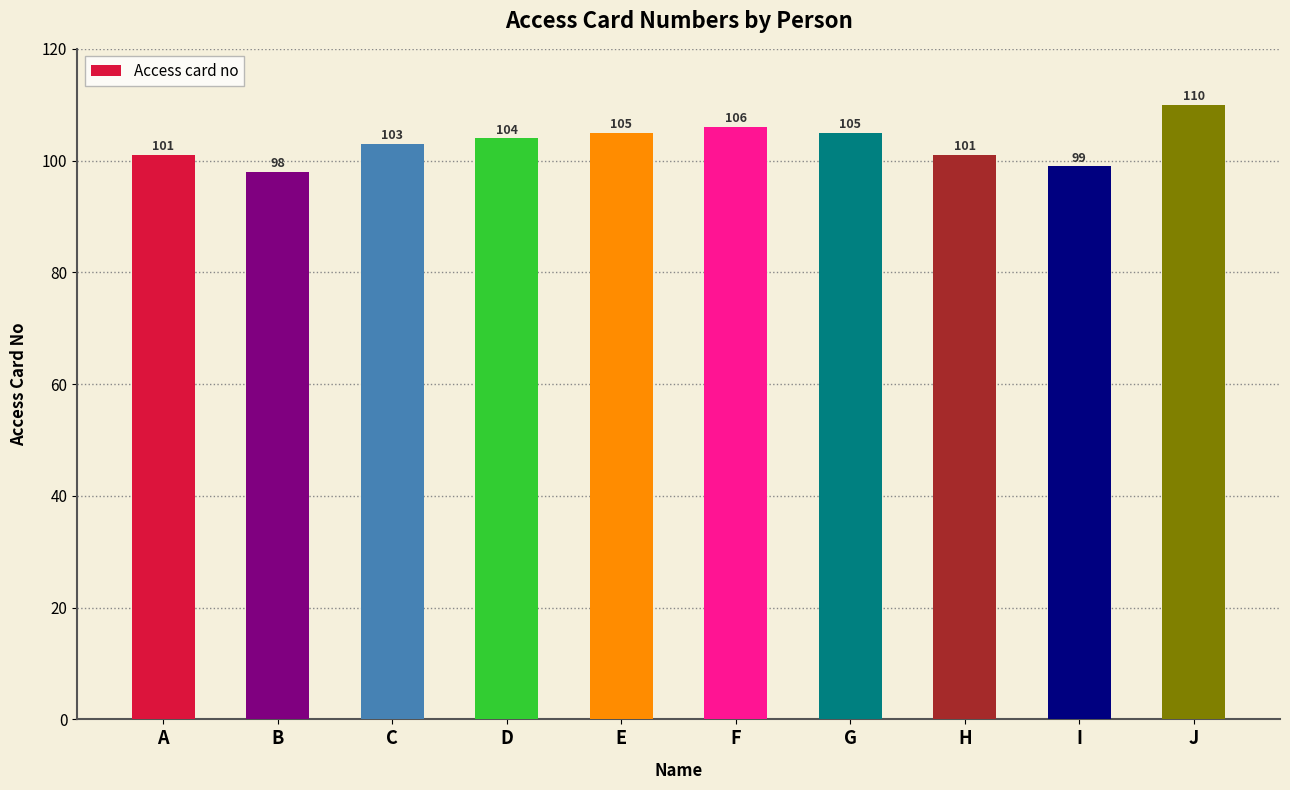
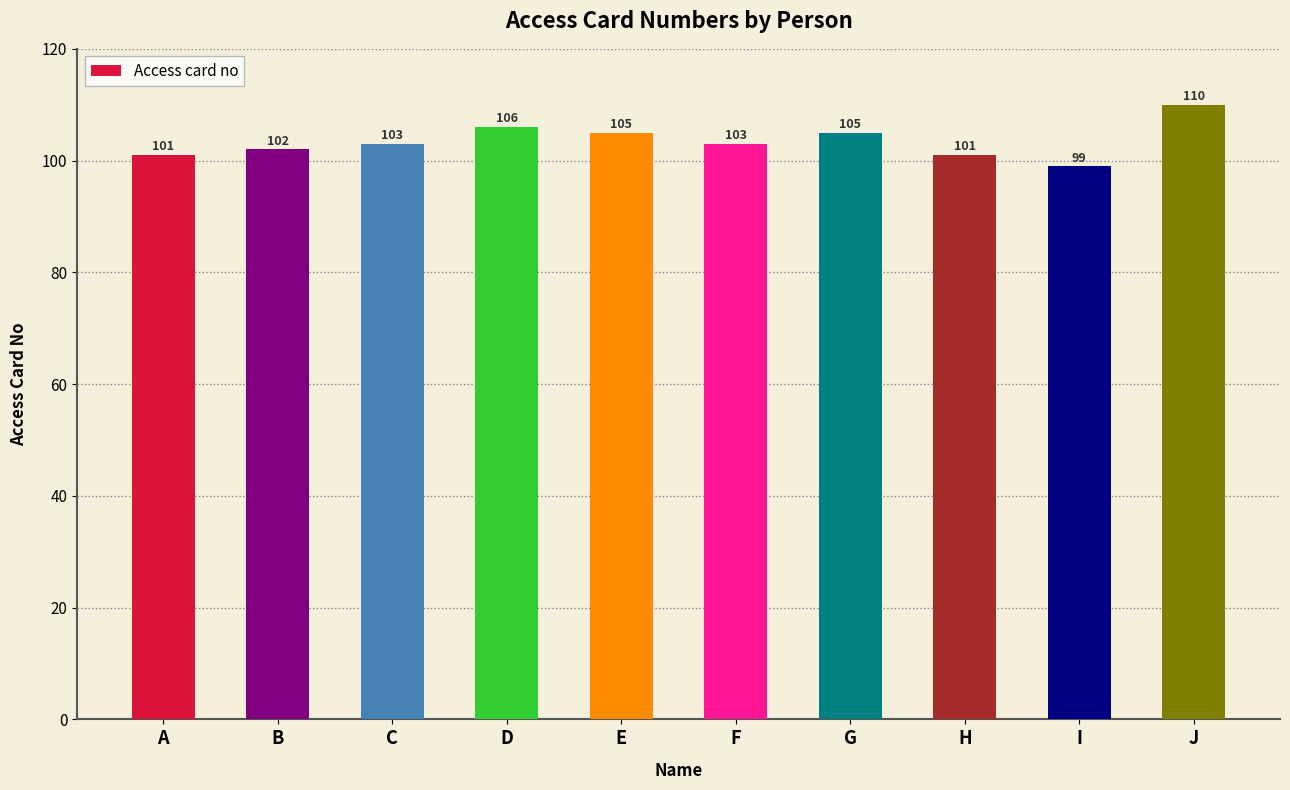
  {
    "A": 101,
-   "B": 98,
+   "B": 102,
    "C": 103,
-   "D": 104,
+   "D": 106,
    "E": 105,
-   "F": 106,
+   "F": 103,
    "G": 105,
    "H": 101,
    "I": 99,
    "J": 110
  }
